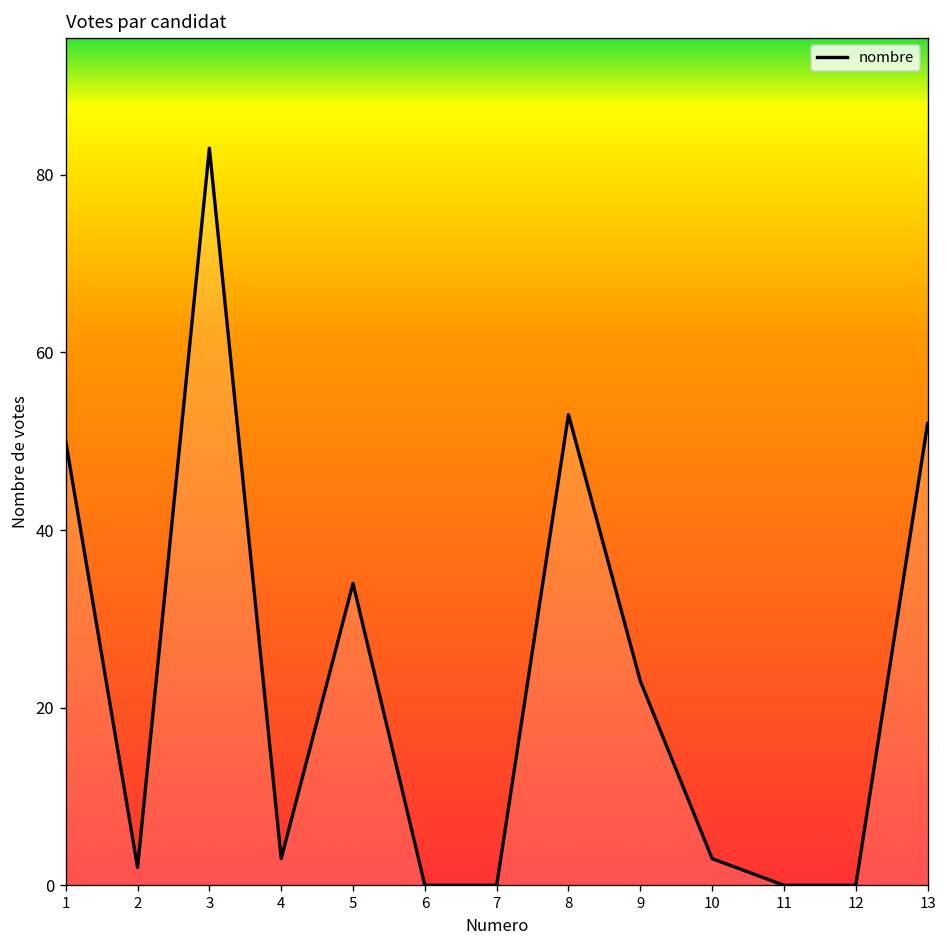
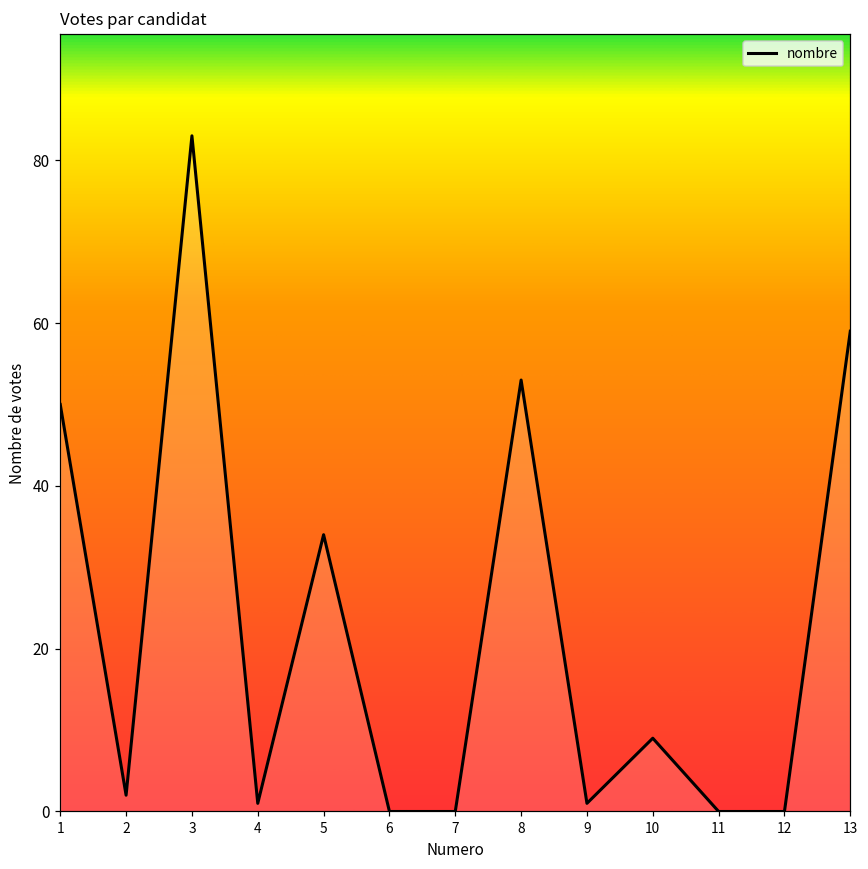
  {
    "1": 50,
    "2": 2,
    "3": 83,
-   "4": 3,
+   "4": 1,
    "5": 34,
    "6": 0,
    "7": 0,
    "8": 53,
-   "9": 23,
-   "10": 3,
+   "9": 1,
+   "10": 9,
    "11": 0,
    "12": 0,
-   "13": 52
+   "13": 59
  }
